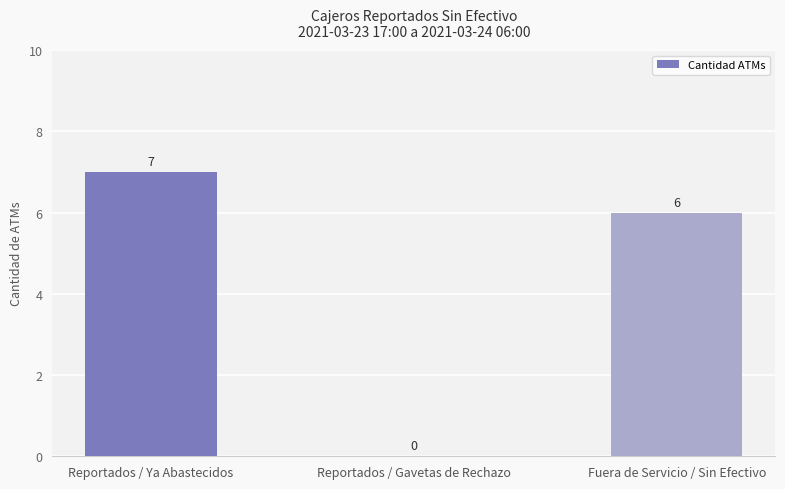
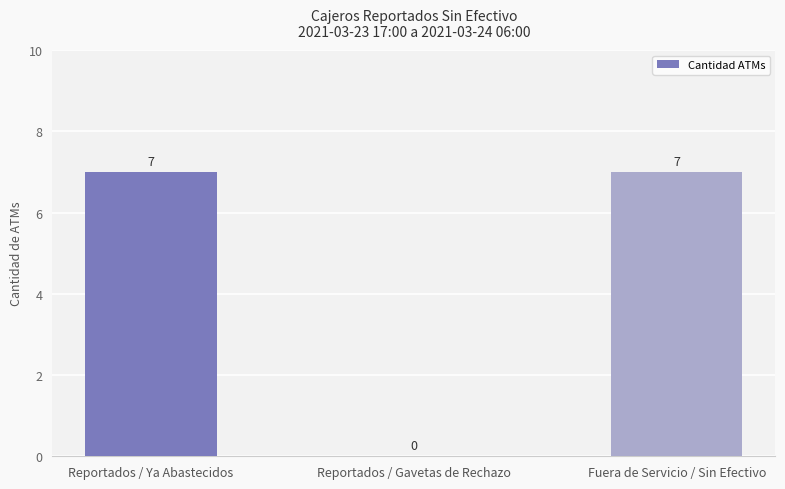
  {
    "Reportados / Ya Abastecidos": 7,
    "Reportados / Gavetas de Rechazo": 0,
-   "Fuera de Servicio / Sin Efectivo": 6
+   "Fuera de Servicio / Sin Efectivo": 7
  }
